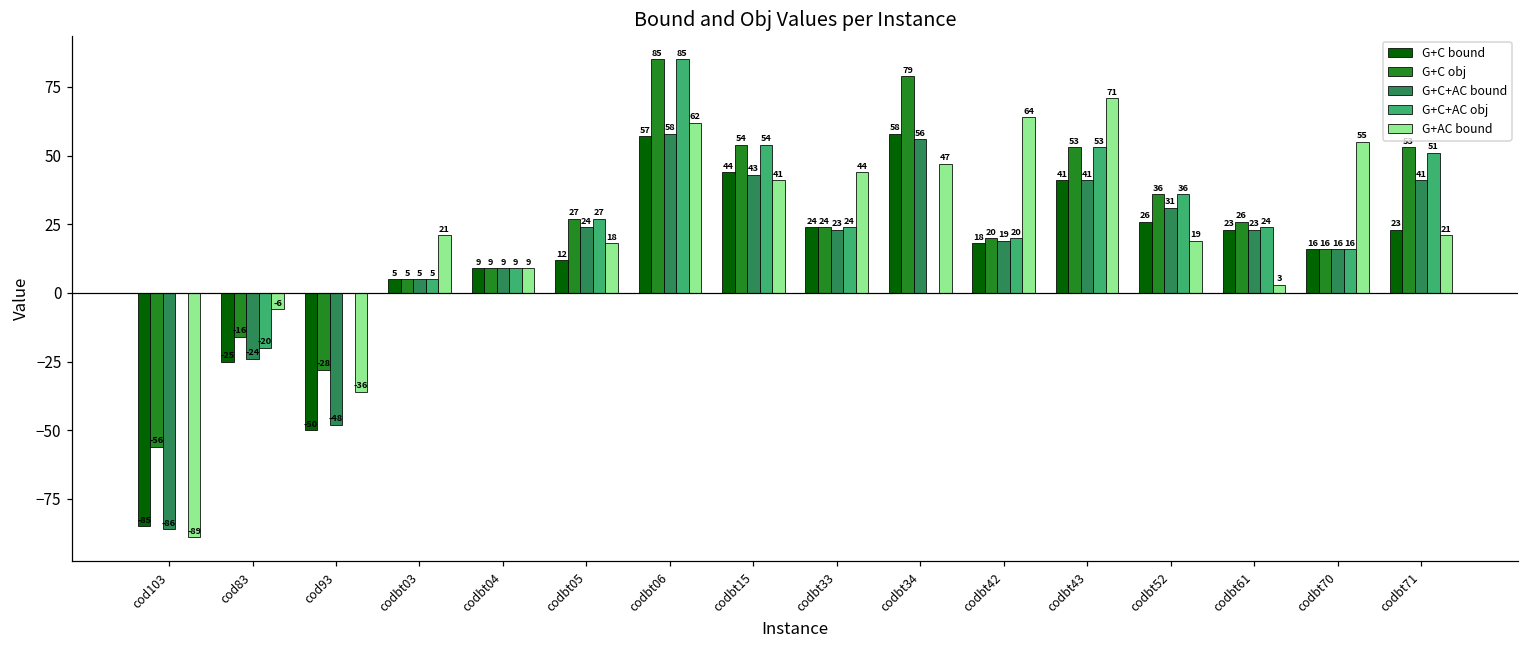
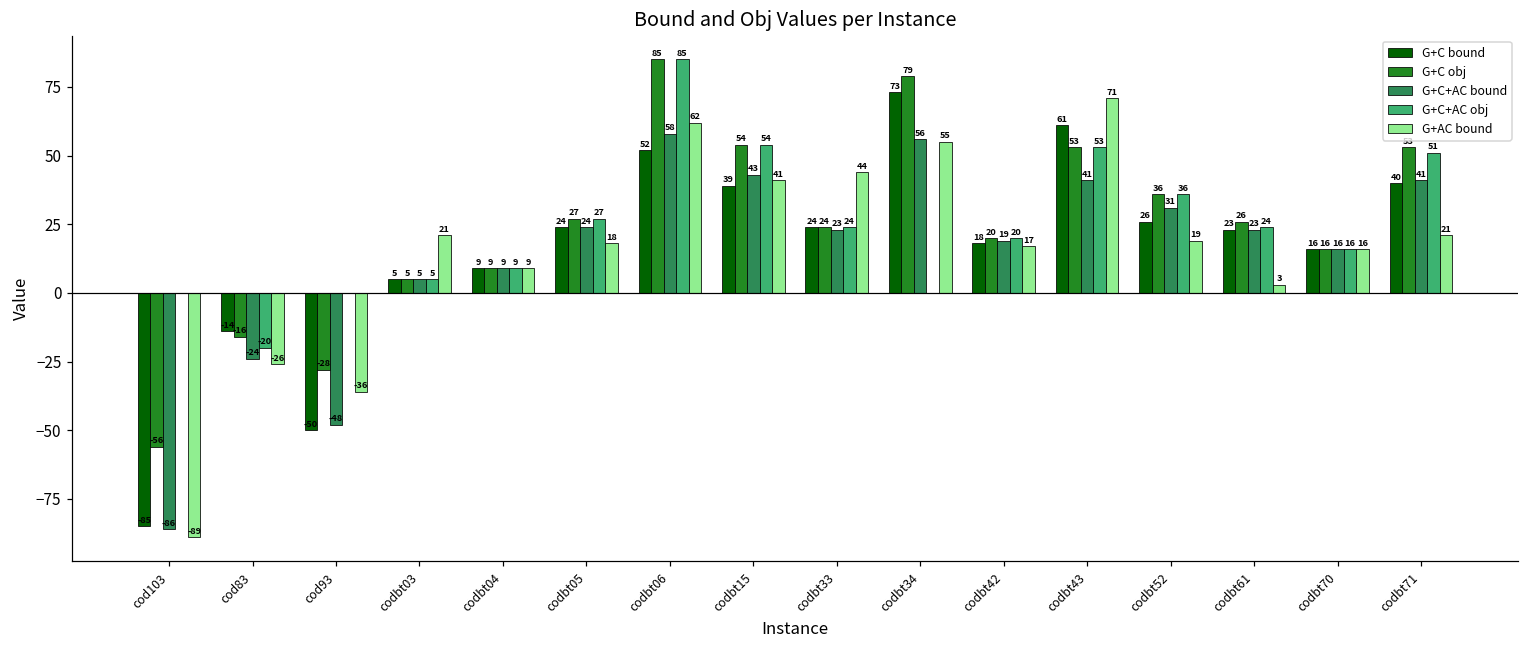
  {
    "G+C bound": {
      "cod103": -85,
-     "cod83": -25,
+     "cod83": -14,
      "cod93": -50,
      "codbt03": 5,
      "codbt04": 9,
-     "codbt05": 12,
-     "codbt06": 57,
-     "codbt15": 44,
+     "codbt05": 24,
+     "codbt06": 52,
+     "codbt15": 39,
      "codbt33": 24,
-     "codbt34": 58,
+     "codbt34": 73,
      "codbt42": 18,
-     "codbt43": 41,
+     "codbt43": 61,
      "codbt52": 26,
      "codbt61": 23,
      "codbt70": 16,
-     "codbt71": 23
+     "codbt71": 40
    },
    "G+AC bound": {
      "cod103": -89,
-     "cod83": -6,
+     "cod83": -26,
      "cod93": -36,
      "codbt03": 21,
      "codbt04": 9,
      "codbt05": 18,
      "codbt06": 62,
      "codbt15": 41,
      "codbt33": 44,
-     "codbt34": 47,
-     "codbt42": 64,
+     "codbt34": 55,
+     "codbt42": 17,
      "codbt43": 71,
      "codbt52": 19,
      "codbt61": 3,
-     "codbt70": 55,
+     "codbt70": 16,
      "codbt71": 21
    }
  }
